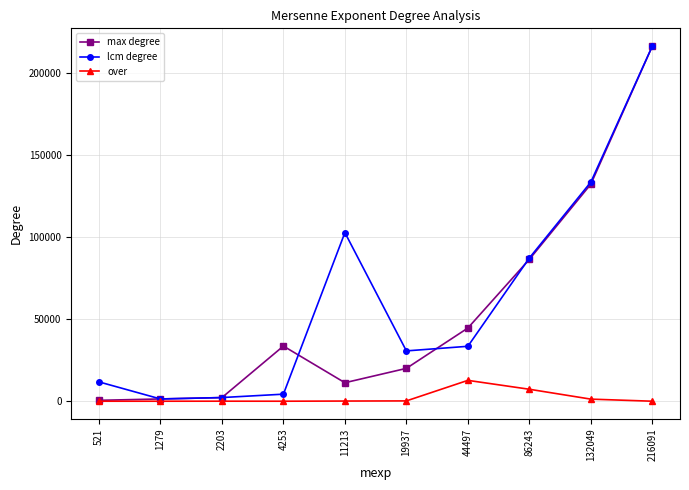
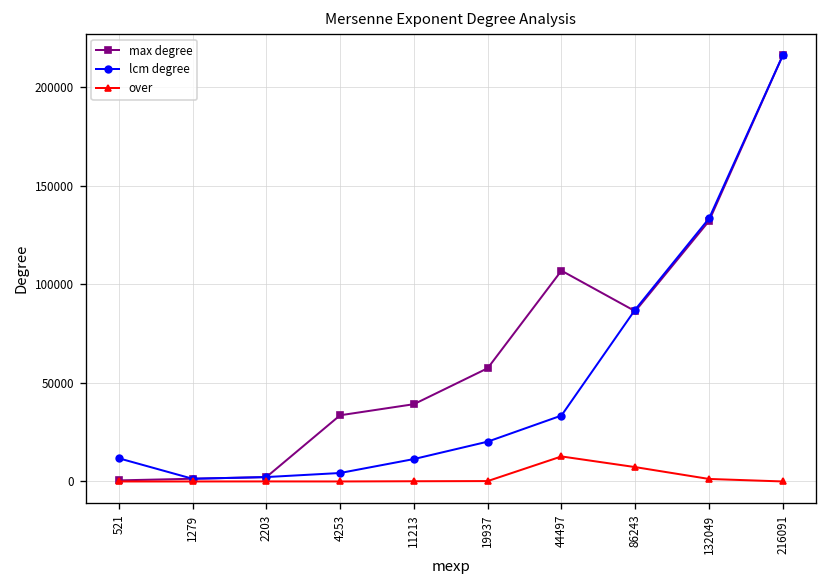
  {
    "max degree": {
      "4253": 34000,
-     "11213": 11000,
-     "19937": 20000,
-     "44497": 45000
+     "11213": 39000,
+     "19937": 57000,
+     "44497": 107000
    },
    "lcm degree": {
      "521": 12000,
      "4253": 4000,
-     "11213": 103000,
-     "19937": 31000,
+     "11213": 11000,
+     "19937": 20000,
      "44497": 33000
    },
    "over": {
      "2203": 0,
      "4253": 0,
      "11213": 0,
      "19937": 0,
      "44497": 13000,
      "86243": 7000,
      "132049": 1000,
      "216091": 0
    }
  }
